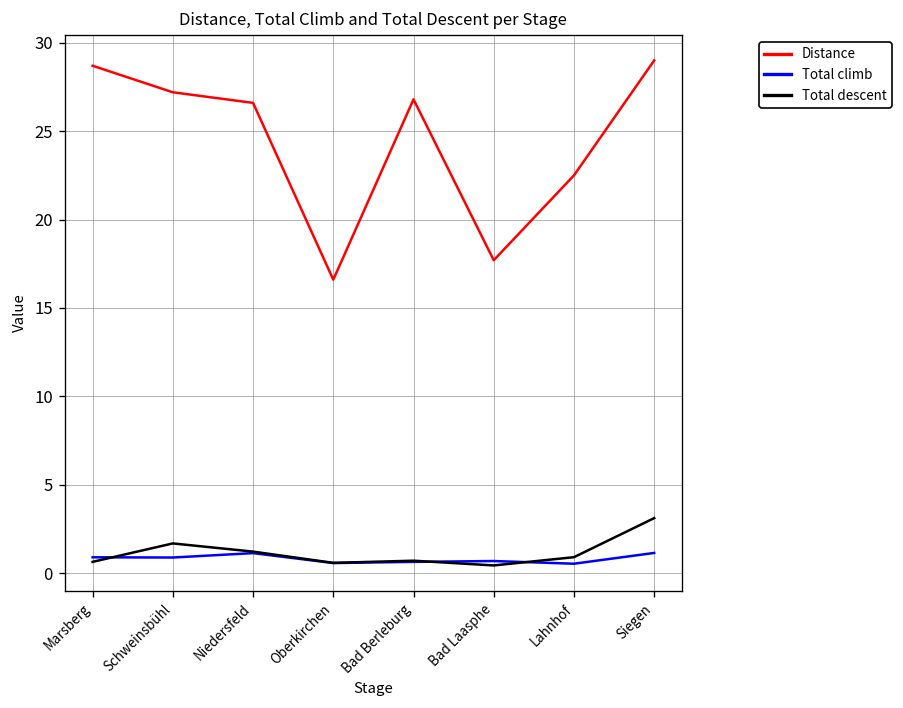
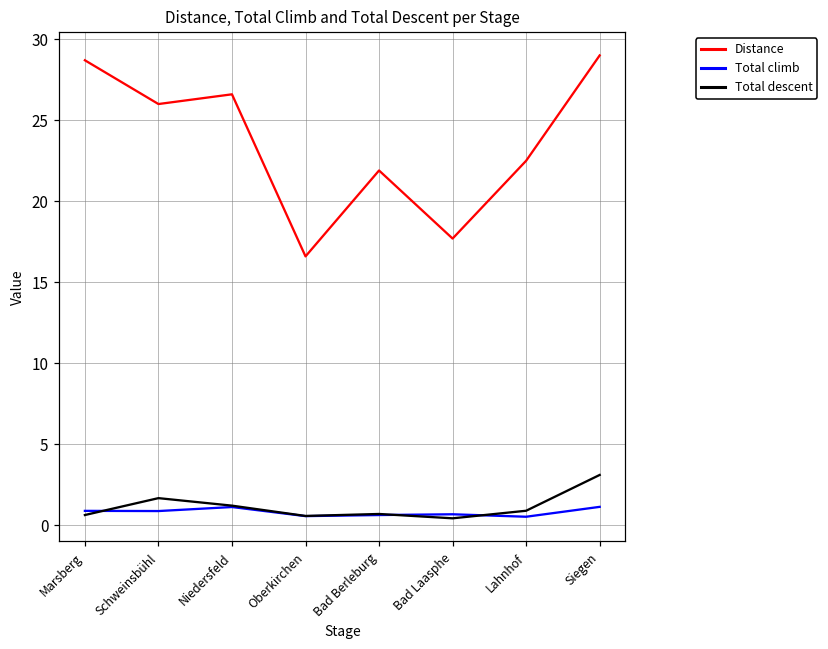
  {
    "Distance": {
      "Marsberg": 28.7,
-     "Schweinsbühl": 27.2,
+     "Schweinsbühl": 26.0,
      "Niedersfeld": 26.6,
      "Oberkirchen": 16.6,
-     "Bad Berleburg": 26.8,
+     "Bad Berleburg": 21.9,
      "Bad Laasphe": 17.7,
      "Lahnhof": 22.5,
      "Siegen": 29.0
    },
    "Total climb": {
      "Marsberg": 0.9,
      "Schweinsbühl": 0.9,
      "Bad Laasphe": 0.7,
      "Lahnhof": 0.5,
      "Siegen": 1.1
    },
    "Total descent": {
      "Marsberg": 0.6,
      "Schweinsbühl": 1.7,
      "Bad Laasphe": 0.4,
      "Lahnhof": 0.9,
      "Siegen": 3.1
    }
  }
